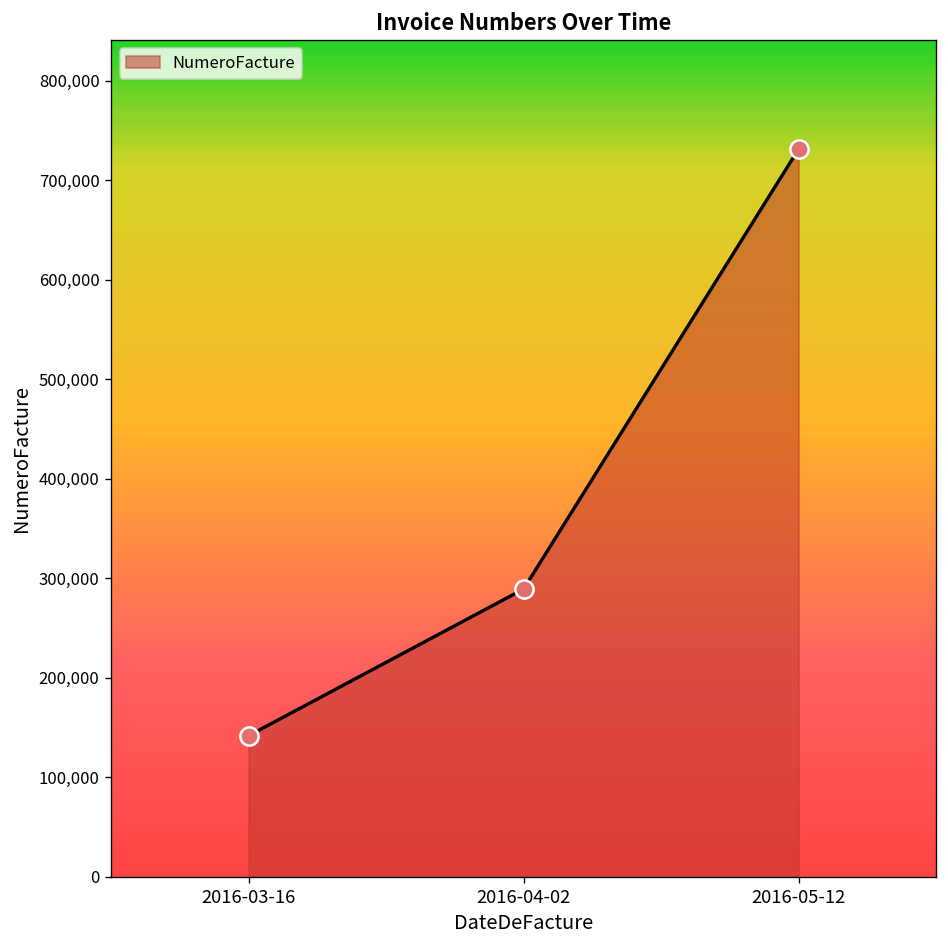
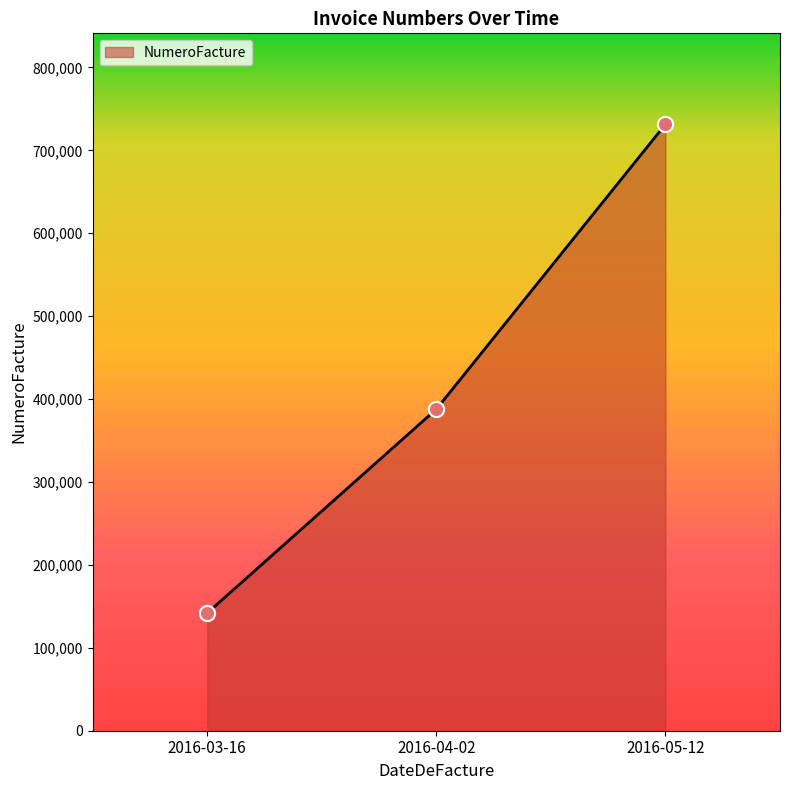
  {
    "2016-03-16": "140,000",
-   "2016-04-02": "290,000",
+   "2016-04-02": "390,000",
    "2016-05-12": "730,000"
  }
